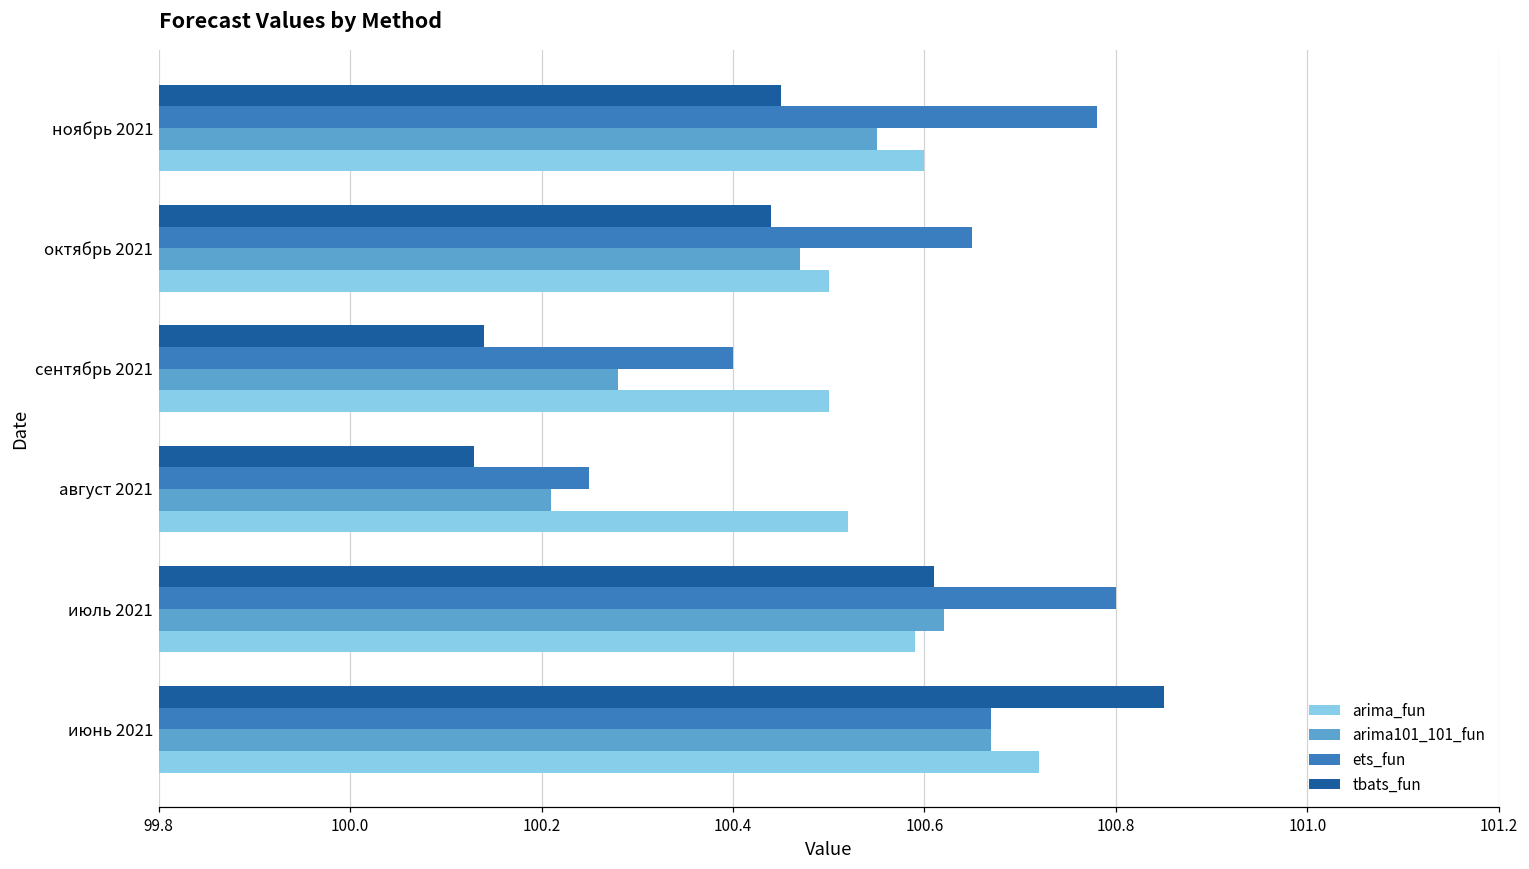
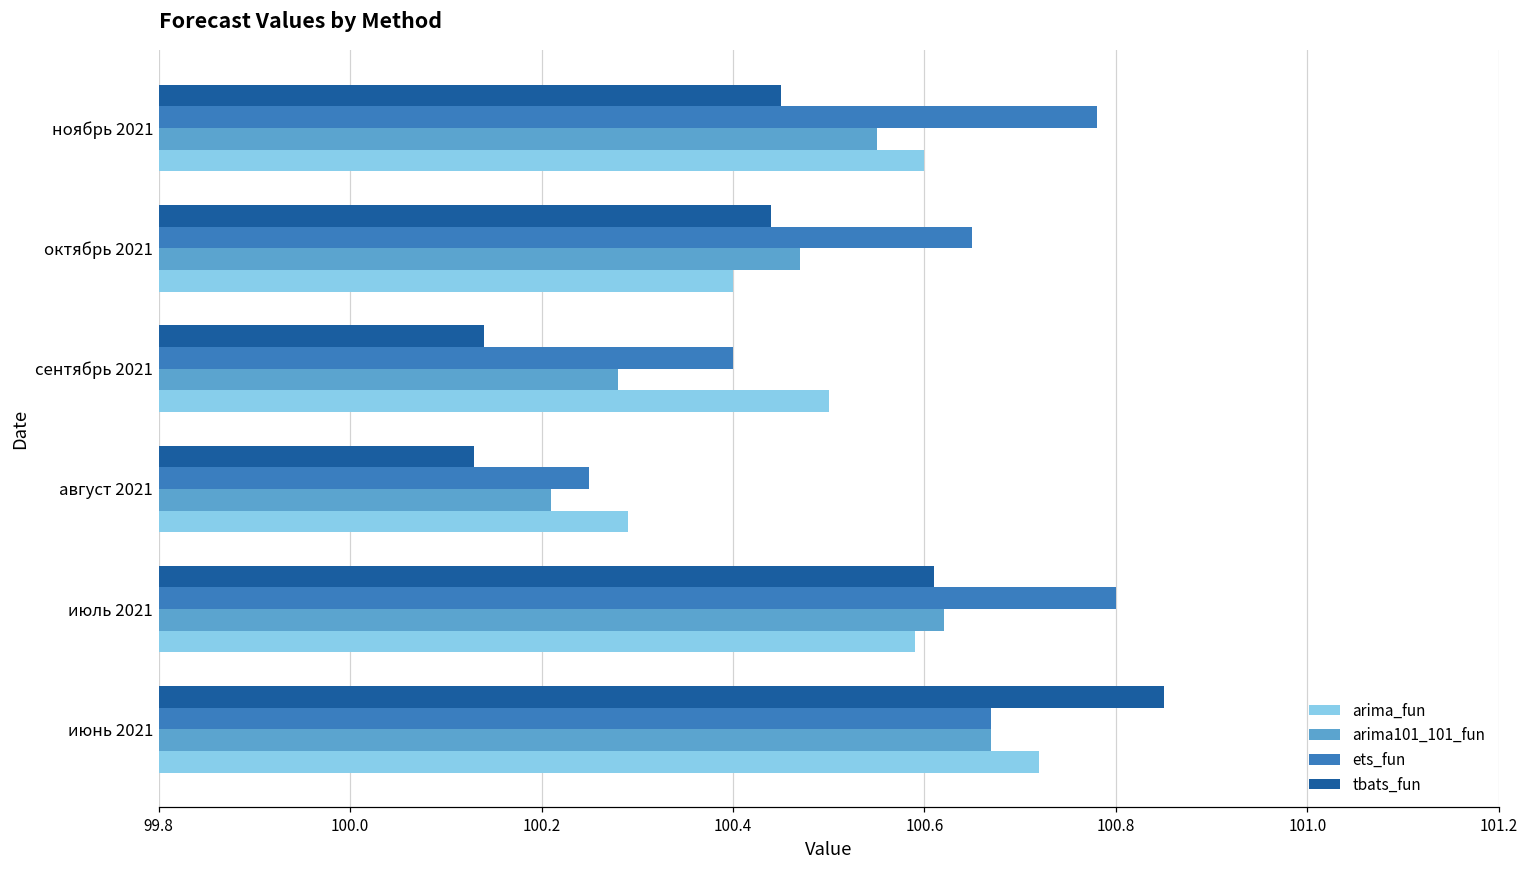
  {
    "arima_fun": {
      "ноябрь 2021": 100.60,
-     "октябрь 2021": 100.5,
+     "октябрь 2021": 100.4,
      "сентябрь 2021": 100.50,
-     "август 2021": 100.52,
+     "август 2021": 100.29,
      "июль 2021": 100.59,
      "июнь 2021": 100.72
    }
  }
